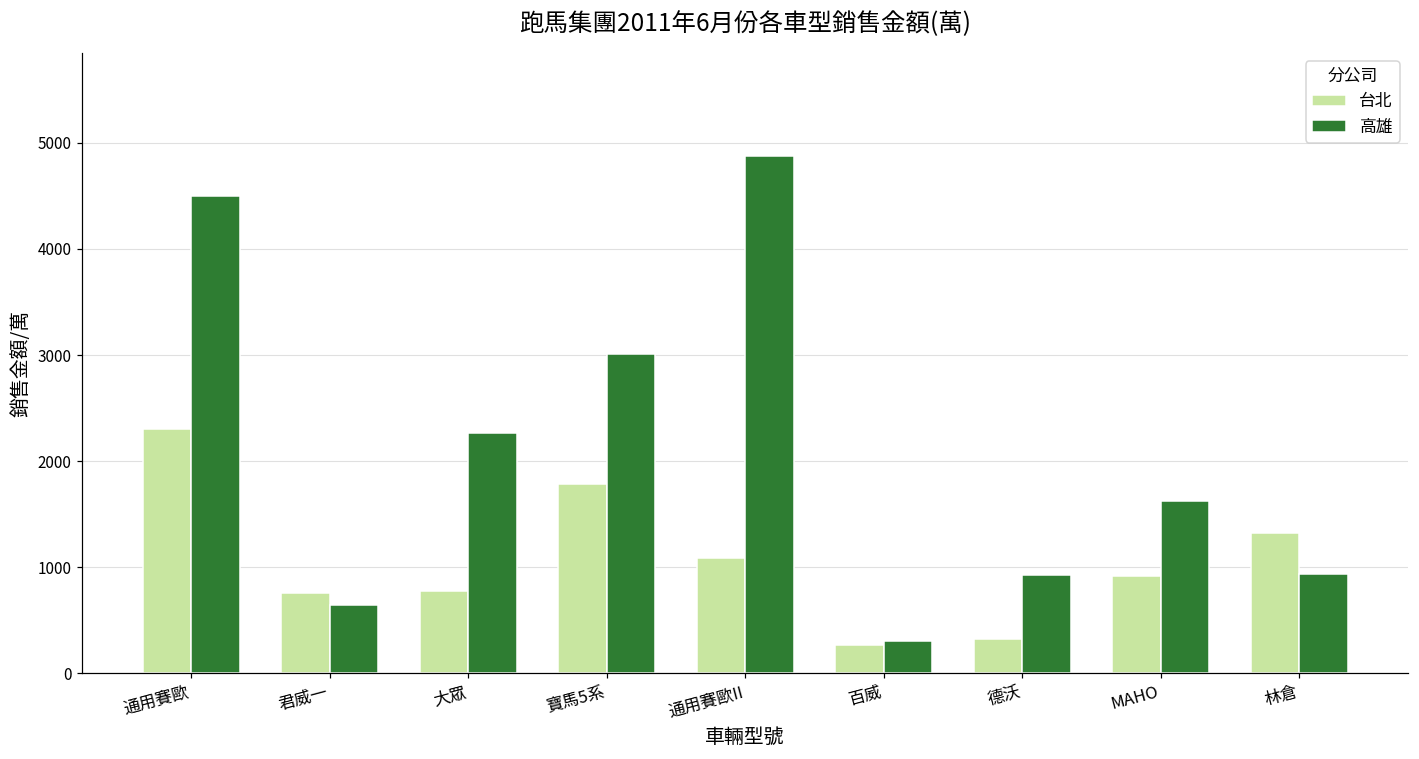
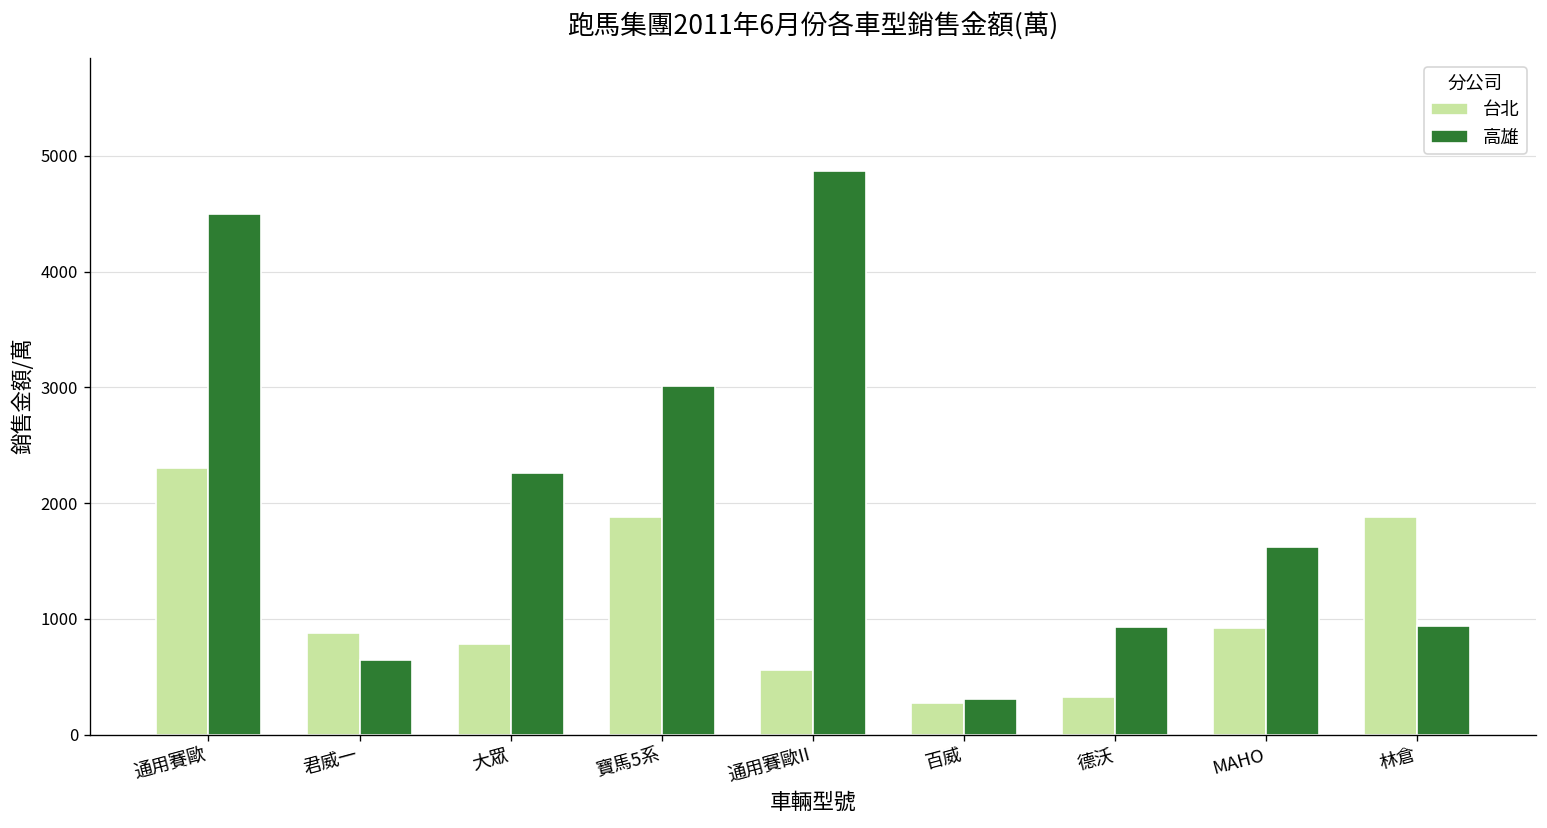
  {
    "台北": {
      "通用賽歐": 2300,
-     "君威一": 800,
+     "君威一": 900,
      "大眾": 800,
-     "寶馬5系": 1800,
-     "通用賽歐II": 1100,
+     "寶馬5系": 1900,
+     "通用賽歐II": 600,
      "百威": 300,
      "德沃": 300,
      "MAHO": 900,
-     "林倉": 1300
+     "林倉": 1900
    },
    "高雄": {
      "通用賽歐": 4500,
      "君威一": 600,
      "大眾": 2300,
      "寶馬5系": 3000,
      "通用賽歐II": 4900,
      "百威": 300,
      "德沃": 900,
      "MAHO": 1600,
      "林倉": 900
    }
  }
